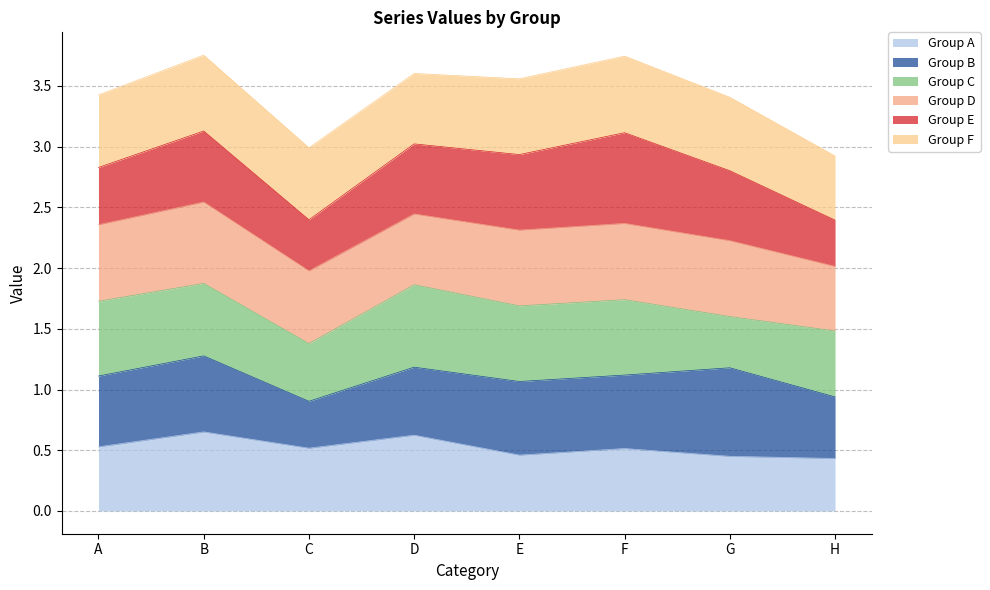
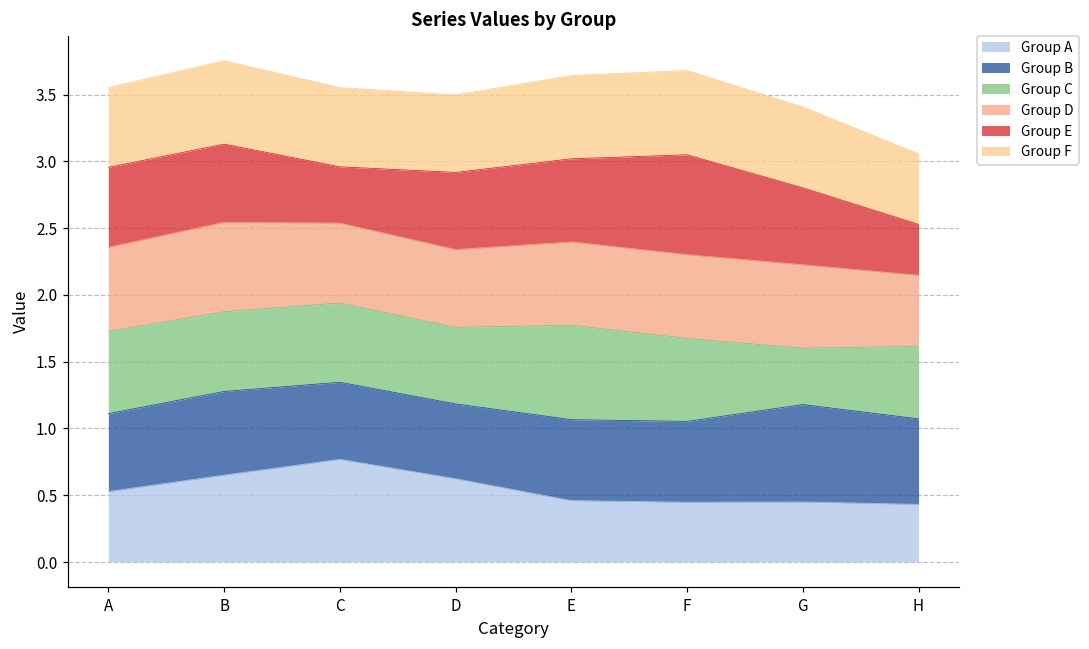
  {
    "Group A": {
      "A": 0.53,
      "B": 0.65,
-     "C": 0.52,
+     "C": 0.77,
      "D": 0.62,
      "E": 0.46,
-     "F": 0.51,
+     "F": 0.45,
      "G": 0.45,
      "H": 0.43
    },
    "Group B": {
      "A": 0.58,
      "B": 0.63,
-     "C": 0.39,
+     "C": 0.58,
      "D": 0.56,
      "E": 0.61,
      "F": 0.61,
      "G": 0.73,
-     "H": 0.51
+     "H": 0.64
    },
    "Group C": {
      "A": 0.62,
      "B": 0.60,
-     "C": 0.48,
-     "D": 0.68,
-     "E": 0.62,
+     "C": 0.59,
+     "D": 0.57,
+     "E": 0.71,
      "F": 0.62,
      "G": 0.42,
      "H": 0.54
    },
    "Group E": {
-     "A": 0.47,
+     "A": 0.60,
      "B": 0.59,
      "C": 0.42,
      "D": 0.58,
      "E": 0.62,
      "F": 0.75,
      "G": 0.58,
      "H": 0.38
    }
  }
